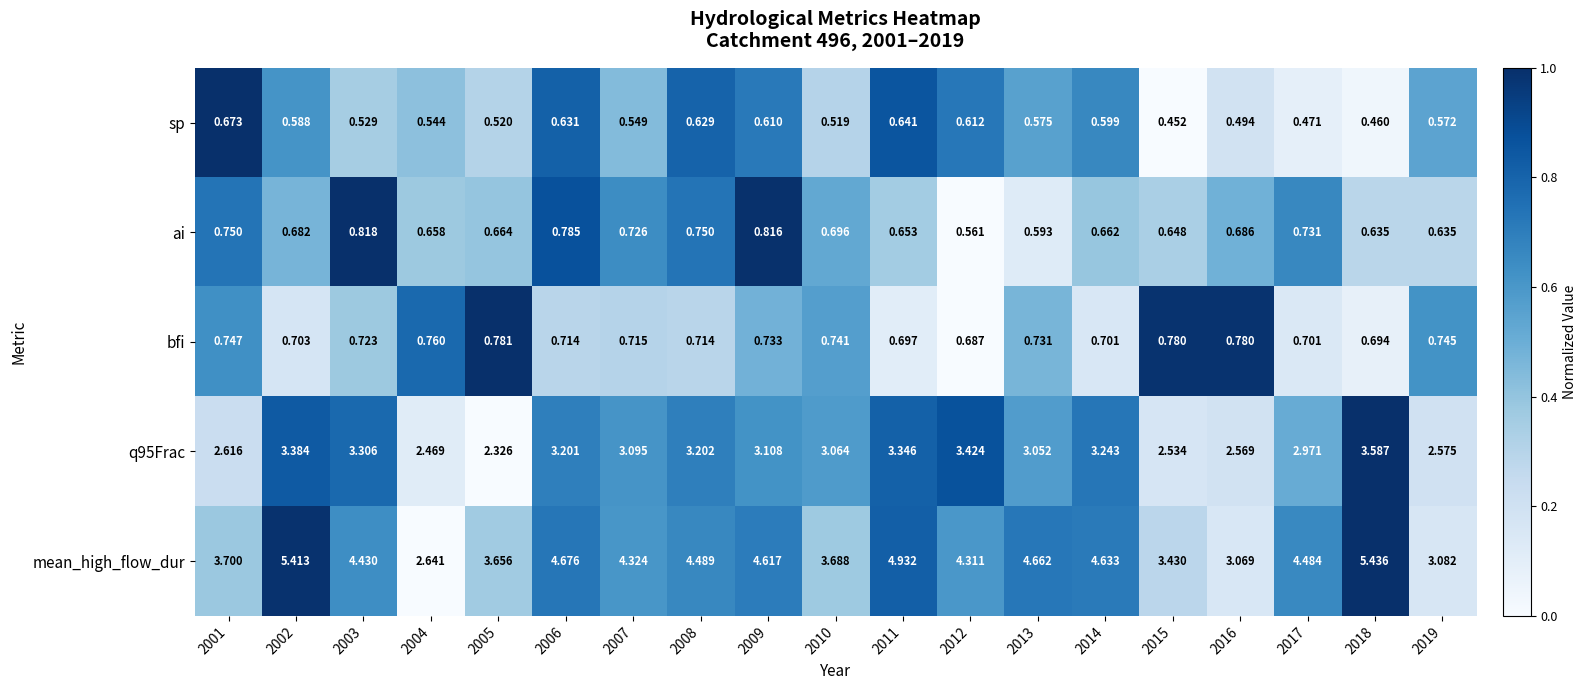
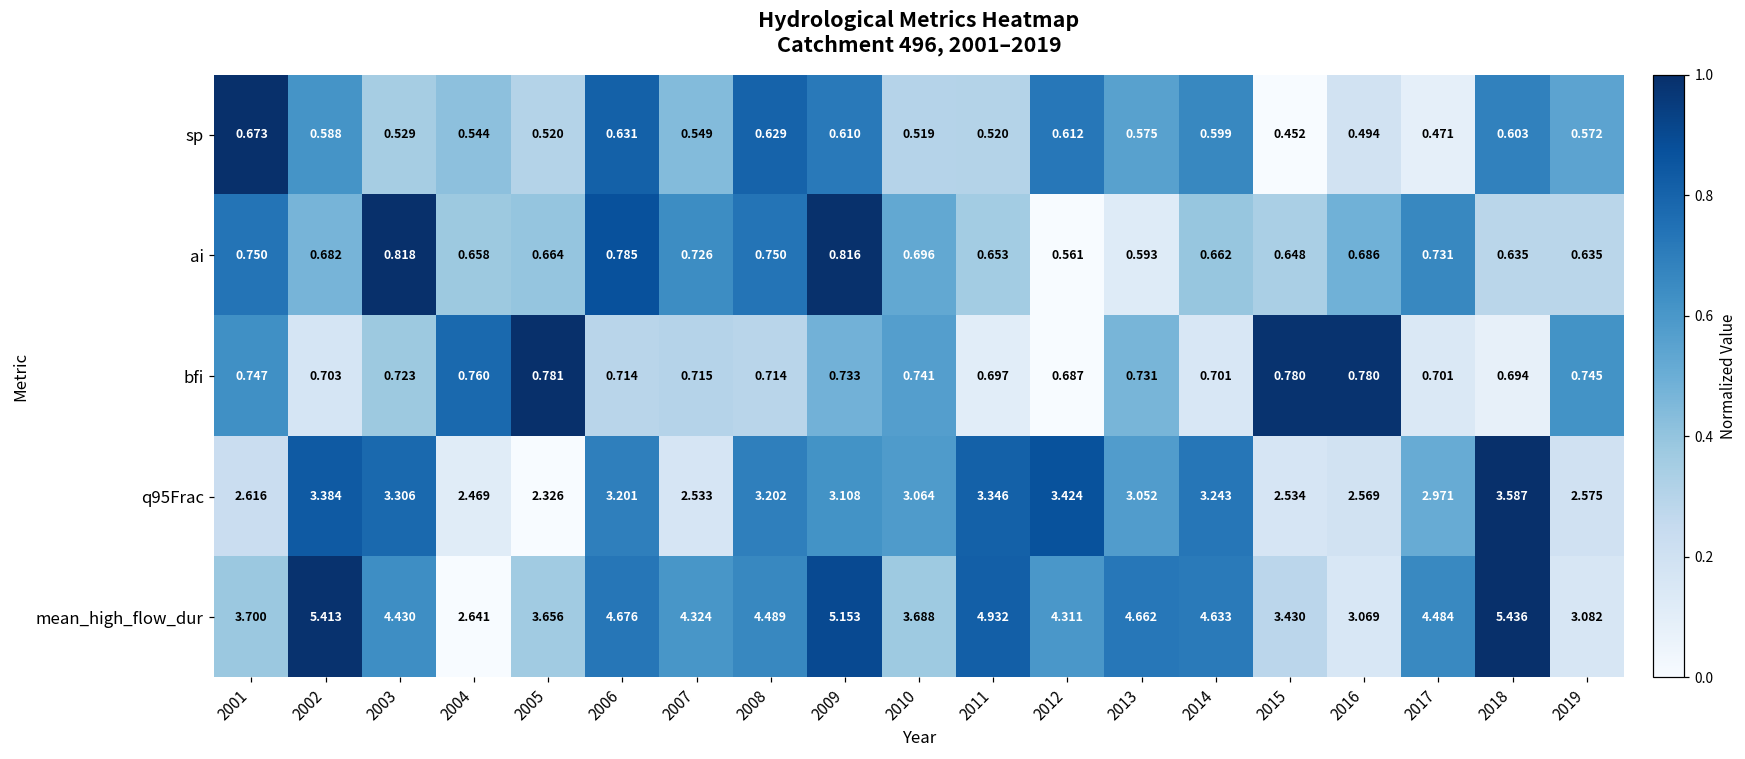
  {
    "sp": {
      "2001": 0.673,
      "2002": 0.588,
      "2003": 0.529,
      "2004": 0.544,
      "2005": 0.520,
      "2006": 0.631,
      "2007": 0.549,
      "2008": 0.629,
      "2009": 0.610,
      "2010": 0.519,
-     "2011": 0.641,
+     "2011": 0.520,
      "2012": 0.612,
      "2013": 0.575,
      "2014": 0.599,
      "2015": 0.452,
      "2016": 0.494,
      "2017": 0.471,
-     "2018": 0.460,
+     "2018": 0.603,
      "2019": 0.572
    },
    "ai": {
      "2001": 0.750,
      "2002": 0.682,
      "2003": 0.818,
      "2004": 0.658,
      "2005": 0.664,
      "2006": 0.785,
      "2007": 0.726,
      "2008": 0.750,
      "2009": 0.816,
      "2010": 0.696,
      "2011": 0.653,
      "2012": 0.561,
      "2013": 0.593,
      "2014": 0.662,
      "2015": 0.648,
      "2016": 0.686,
      "2017": 0.731,
      "2018": 0.635,
      "2019": 0.635
    },
    "bfi": {
      "2001": 0.747,
      "2002": 0.703,
      "2003": 0.723,
      "2004": 0.760,
      "2005": 0.781,
      "2006": 0.714,
      "2007": 0.715,
      "2008": 0.714,
      "2009": 0.733,
      "2010": 0.741,
      "2011": 0.697,
      "2012": 0.687,
      "2013": 0.731,
      "2014": 0.701,
      "2015": 0.780,
      "2016": 0.780,
      "2017": 0.701,
      "2018": 0.694,
      "2019": 0.745
    },
    "q95Frac": {
      "2001": 2.616,
      "2002": 3.384,
      "2003": 3.306,
      "2004": 2.469,
      "2005": 2.326,
      "2006": 3.201,
-     "2007": 3.095,
+     "2007": 2.533,
      "2008": 3.202,
      "2009": 3.108,
      "2010": 3.064,
      "2011": 3.346,
      "2012": 3.424,
      "2013": 3.052,
      "2014": 3.243,
      "2015": 2.534,
      "2016": 2.569,
      "2017": 2.971,
      "2018": 3.587,
      "2019": 2.575
    },
    "mean_high_flow_dur": {
      "2001": 3.700,
      "2002": 5.413,
      "2003": 4.430,
      "2004": 2.641,
      "2005": 3.656,
      "2006": 4.676,
      "2007": 4.324,
      "2008": 4.489,
-     "2009": 4.617,
+     "2009": 5.153,
      "2010": 3.688,
      "2011": 4.932,
      "2012": 4.311,
      "2013": 4.662,
      "2014": 4.633,
      "2015": 3.430,
      "2016": 3.069,
      "2017": 4.484,
      "2018": 5.436,
      "2019": 3.082
    }
  }
